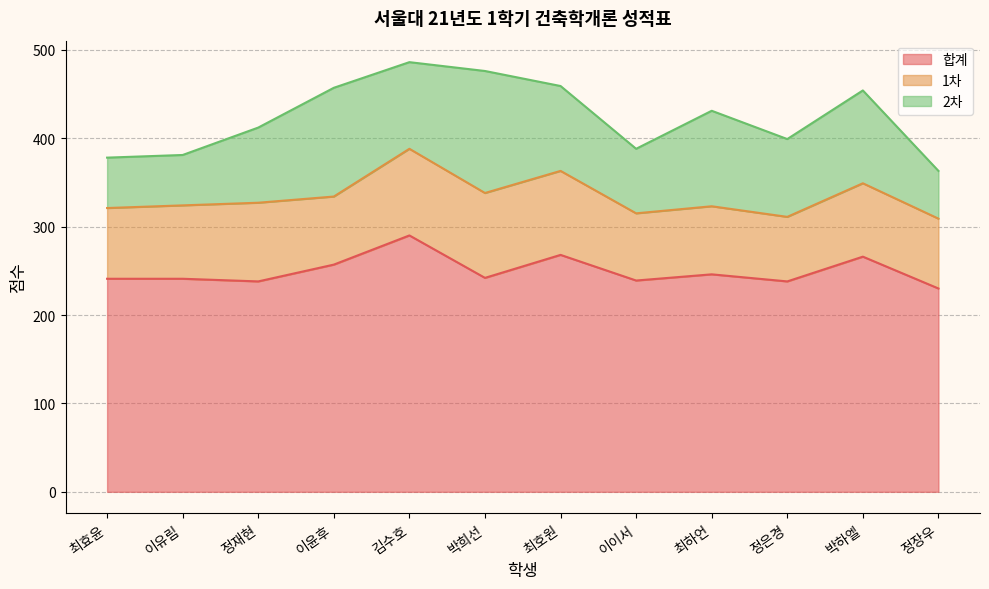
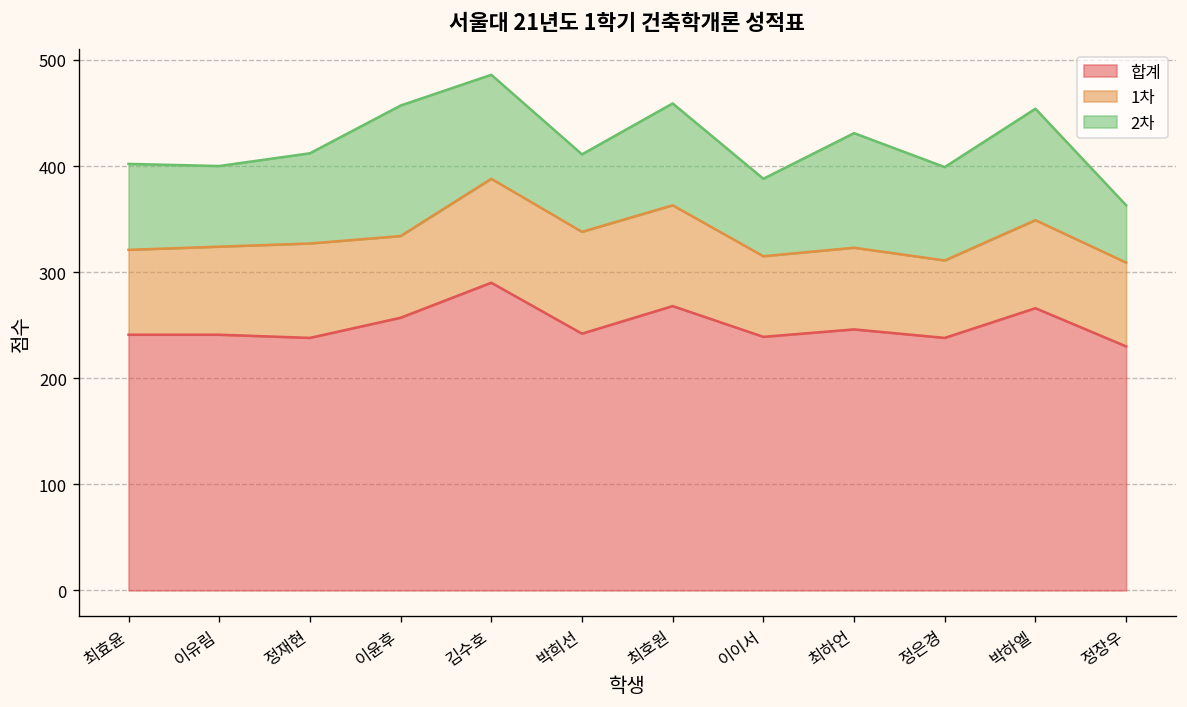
  {
    "2차": {
-     "최효윤": 60,
-     "이유림": 60,
+     "최효윤": 80,
+     "이유림": 80,
      "정재현": 90,
      "이윤후": 120,
      "김수호": 100,
-     "박희선": 140,
+     "박희선": 70,
      "최호원": 100,
      "이이서": 70,
      "최하언": 110,
      "정은경": 90,
      "박하엘": 110,
      "정장우": 50
    }
  }
